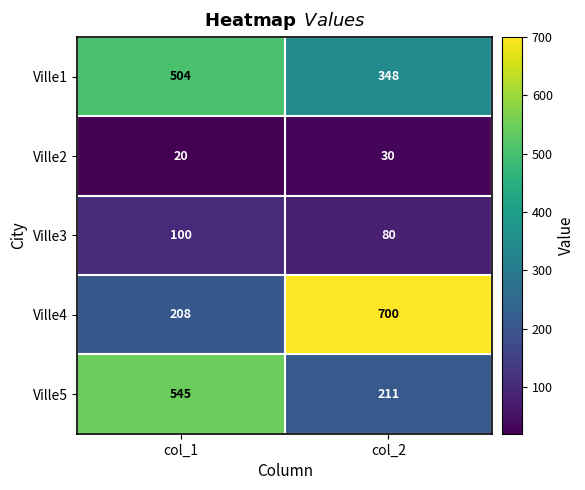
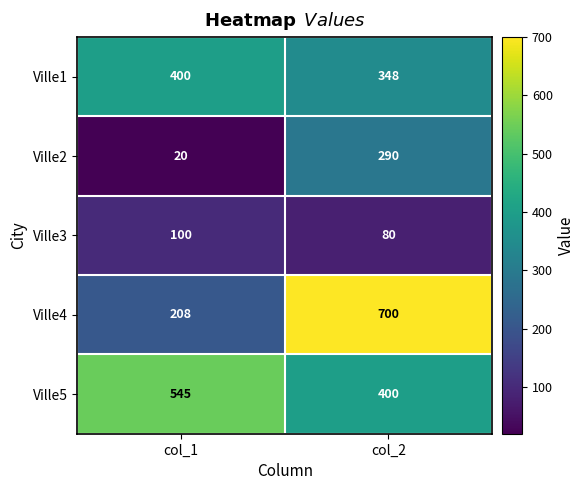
  {
    "Ville1": {
-     "col_1": 504,
+     "col_1": 400,
      "col_2": 348
    },
    "Ville2": {
      "col_1": 20,
-     "col_2": 30
+     "col_2": 290
    },
    "Ville3": {
      "col_1": 100,
      "col_2": 80
    },
    "Ville4": {
      "col_1": 208,
      "col_2": 700
    },
    "Ville5": {
      "col_1": 545,
-     "col_2": 211
+     "col_2": 400
    }
  }
